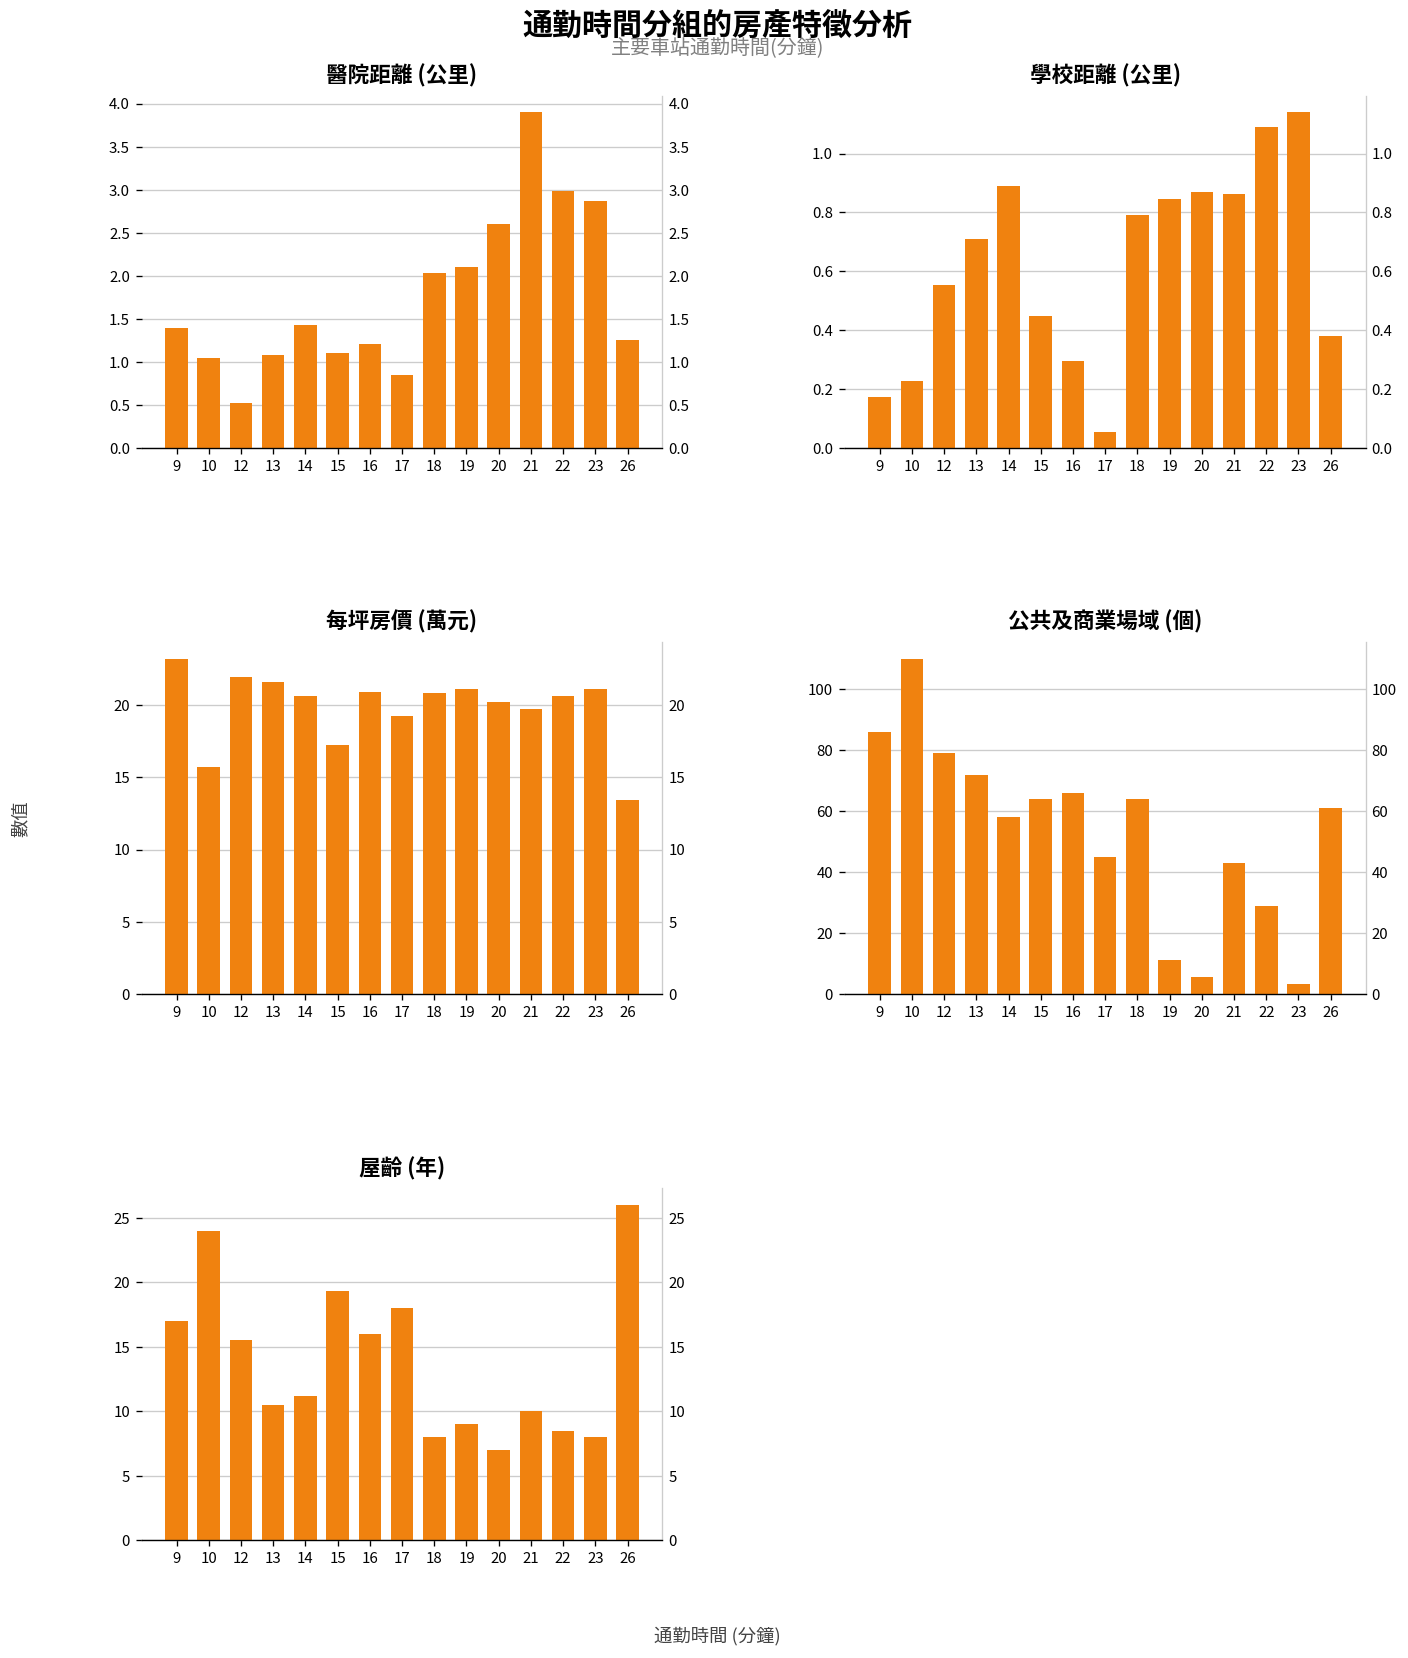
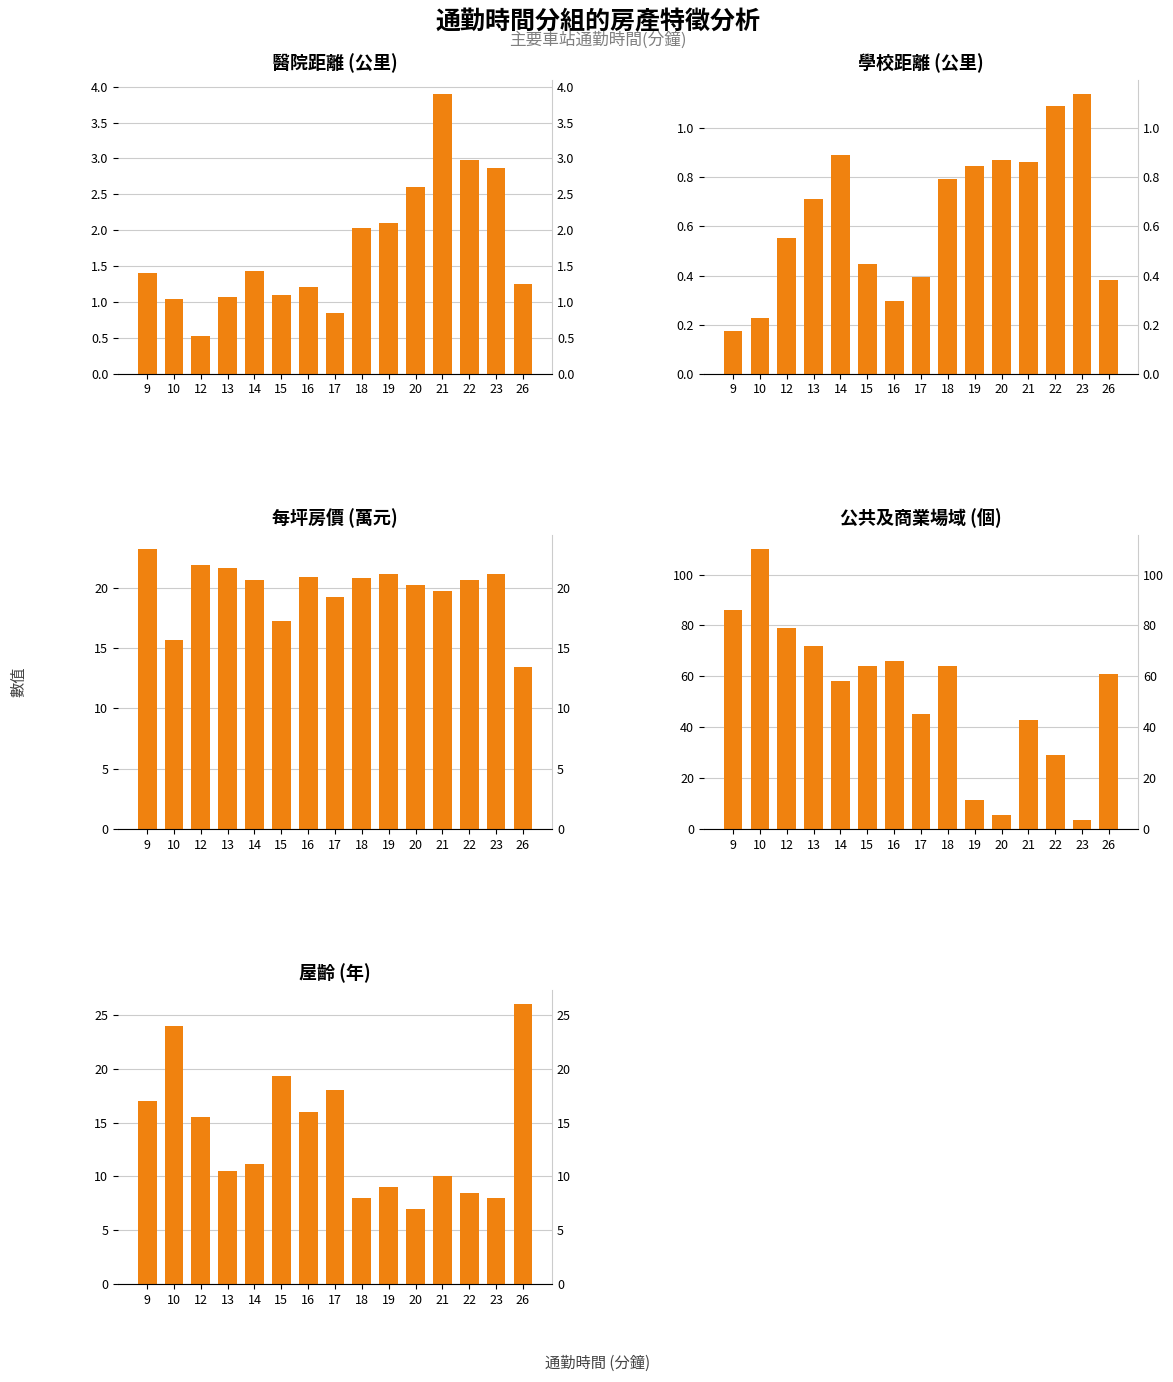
  {
    "醫院距離 (公里)": {
      "9": 1.4,
      "10": 1.0,
      "12": 0.5,
      "13": 1.1,
      "14": 1.4,
      "15": 1.1,
      "16": 1.2,
      "17": 0.9,
      "18": 2.0,
      "19": 2.1,
      "20": 2.6,
      "21": 3.9,
      "22": 3.0,
      "23": 2.9,
      "26": 1.3
    },
    "學校距離 (公里)": {
      "9": 0.17,
      "10": 0.23,
      "12": 0.56,
      "13": 0.71,
      "14": 0.89,
      "15": 0.45,
      "16": 0.30,
-     "17": 0.05,
+     "17": 0.39,
      "18": 0.79,
      "19": 0.85,
      "20": 0.87,
      "21": 0.86,
      "22": 1.09,
      "23": 1.14,
      "26": 0.38
    },
    "每坪房價 (萬元)": {
      "9": 23.2,
      "10": 15.7,
      "12": 21.9,
      "13": 21.6,
      "14": 20.6,
      "15": 17.2,
      "16": 20.9,
      "17": 19.2,
      "18": 20.8,
      "19": 21.1,
      "20": 20.2,
      "21": 19.7,
      "22": 20.6,
      "23": 21.1,
      "26": 13.4
    },
    "公共及商業場域 (個)": {
      "9": 86,
      "10": 110,
      "12": 79,
      "13": 72,
      "14": 58,
      "15": 64,
      "16": 66,
      "17": 45,
      "18": 64,
      "19": 11,
      "20": 6,
      "21": 43,
      "22": 29,
      "23": 4,
      "26": 61
    },
    "屋齡 (年)": {
      "9": 17.0,
      "10": 24.0,
      "12": 15.5,
      "13": 10.5,
      "14": 11.2,
      "15": 19.3,
      "16": 16.0,
      "17": 18.0,
      "18": 8.0,
      "19": 9.0,
      "20": 7.0,
      "21": 10.0,
      "22": 8.5,
      "23": 8.0,
      "26": 26.0
    }
  }
